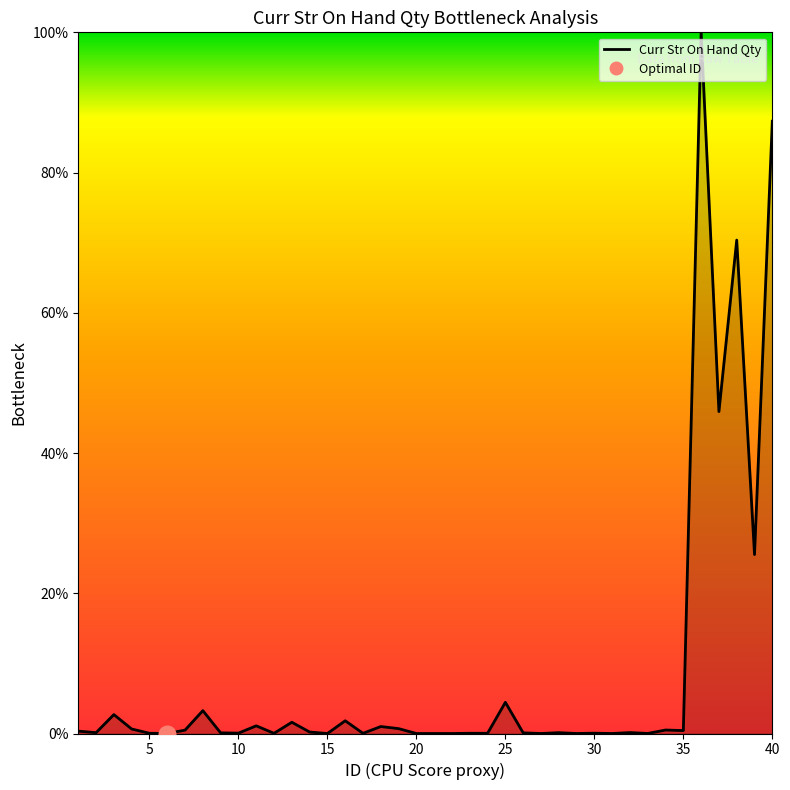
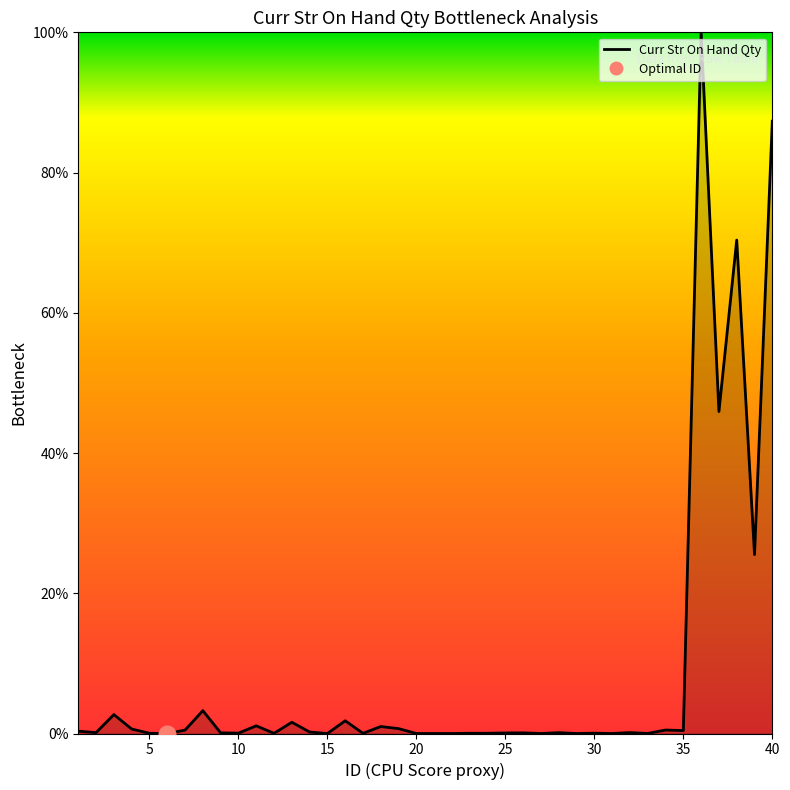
  {
    "Curr Str On Hand Qty": {
      "5": "0%",
      "10": "0%",
      "15": "0%",
      "20": "0%",
-     "25": "4%",
+     "25": "0%",
      "30": "0%",
      "35": "0%",
      "40": "87%"
    }
  }
